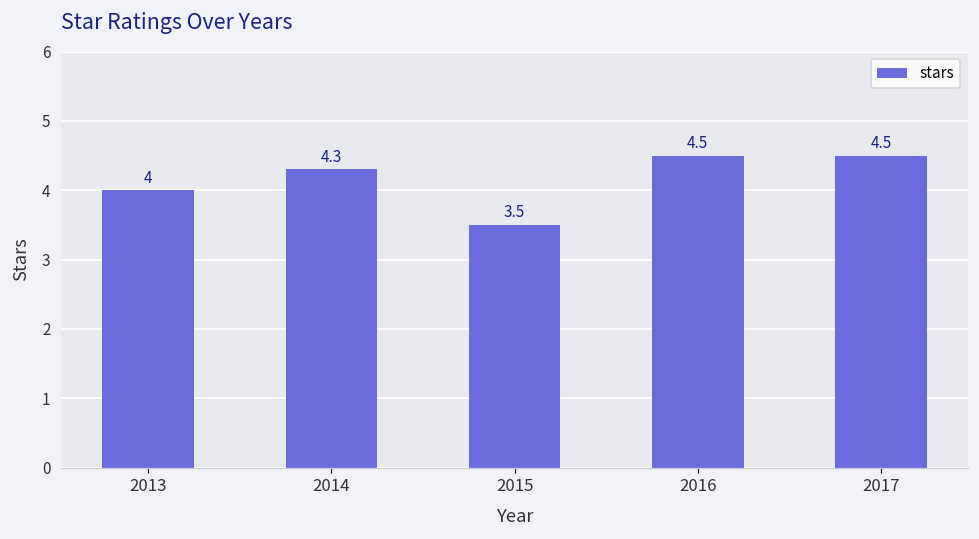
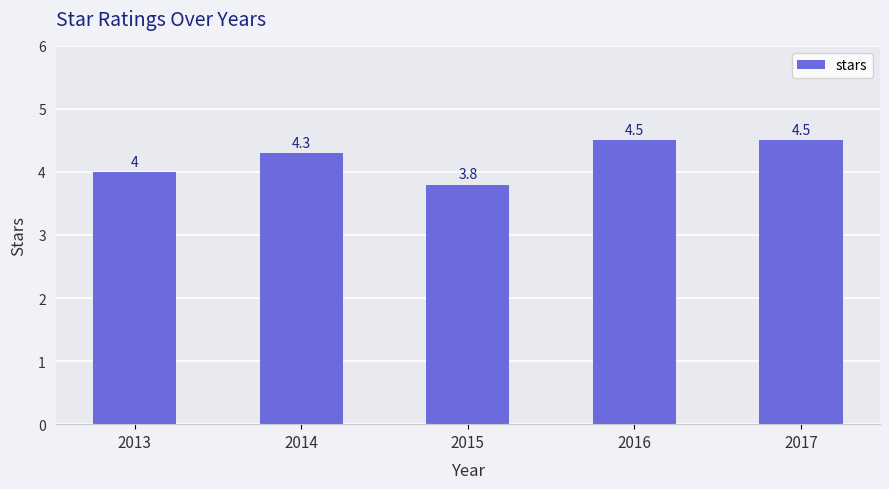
  {
    "2013": 4,
    "2014": 4.3,
-   "2015": 3.5,
+   "2015": 3.8,
    "2016": 4.5,
    "2017": 4.5
  }
